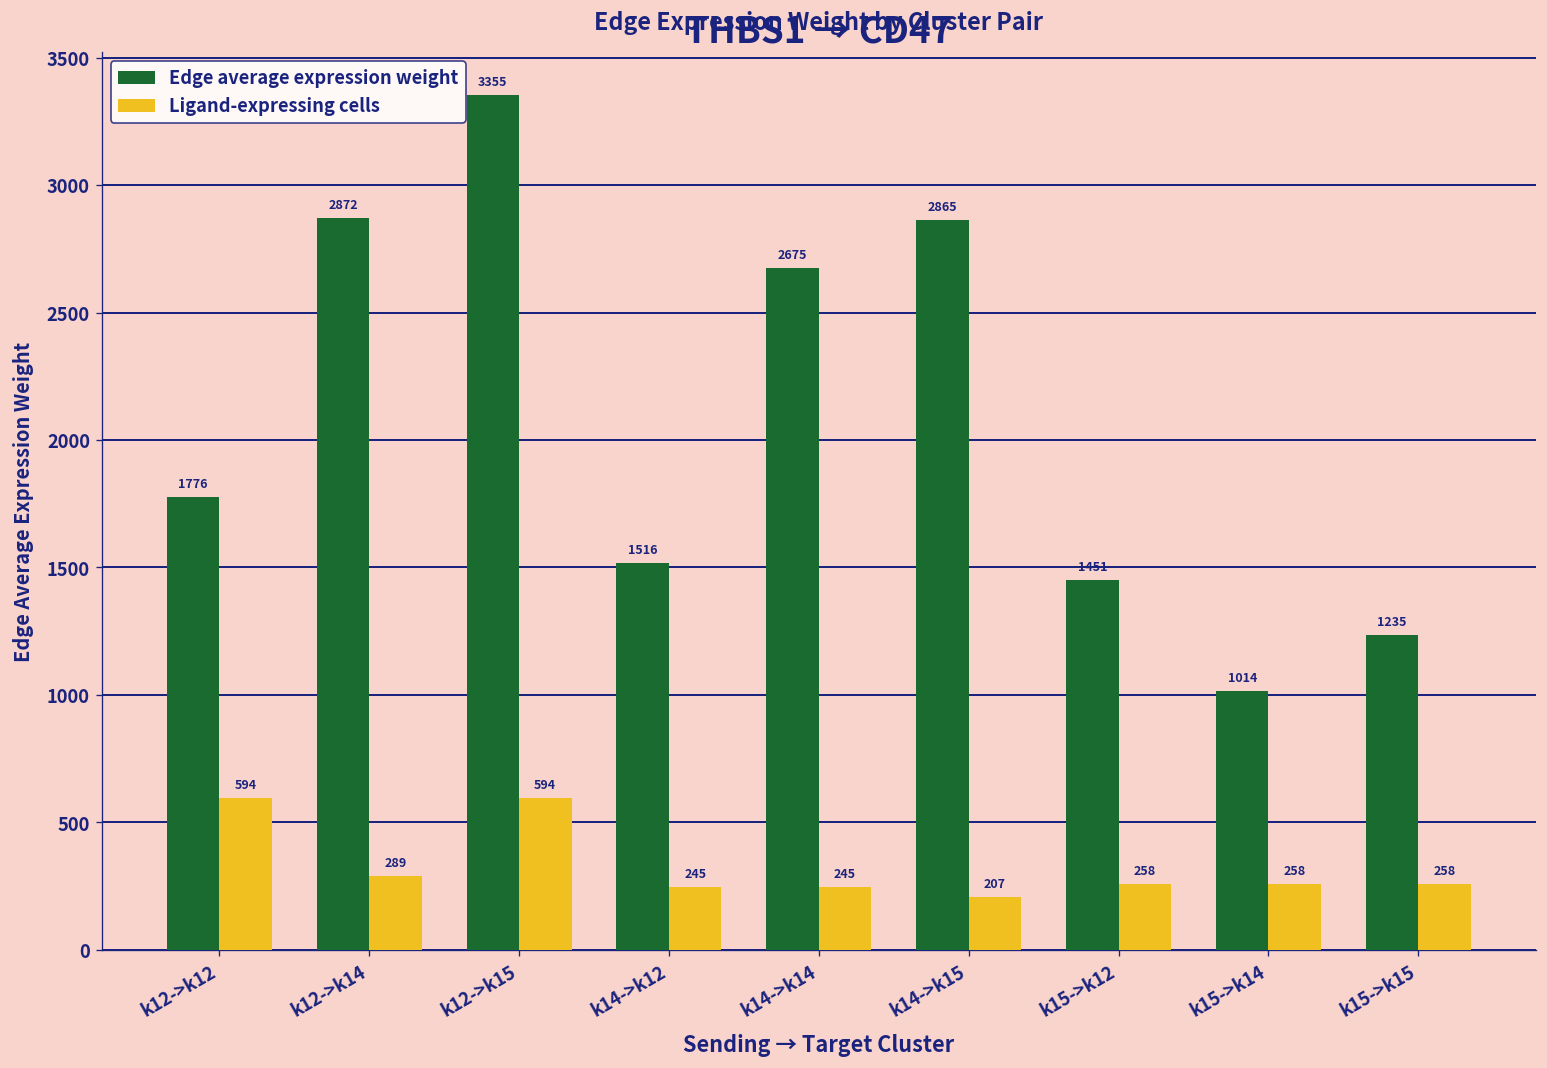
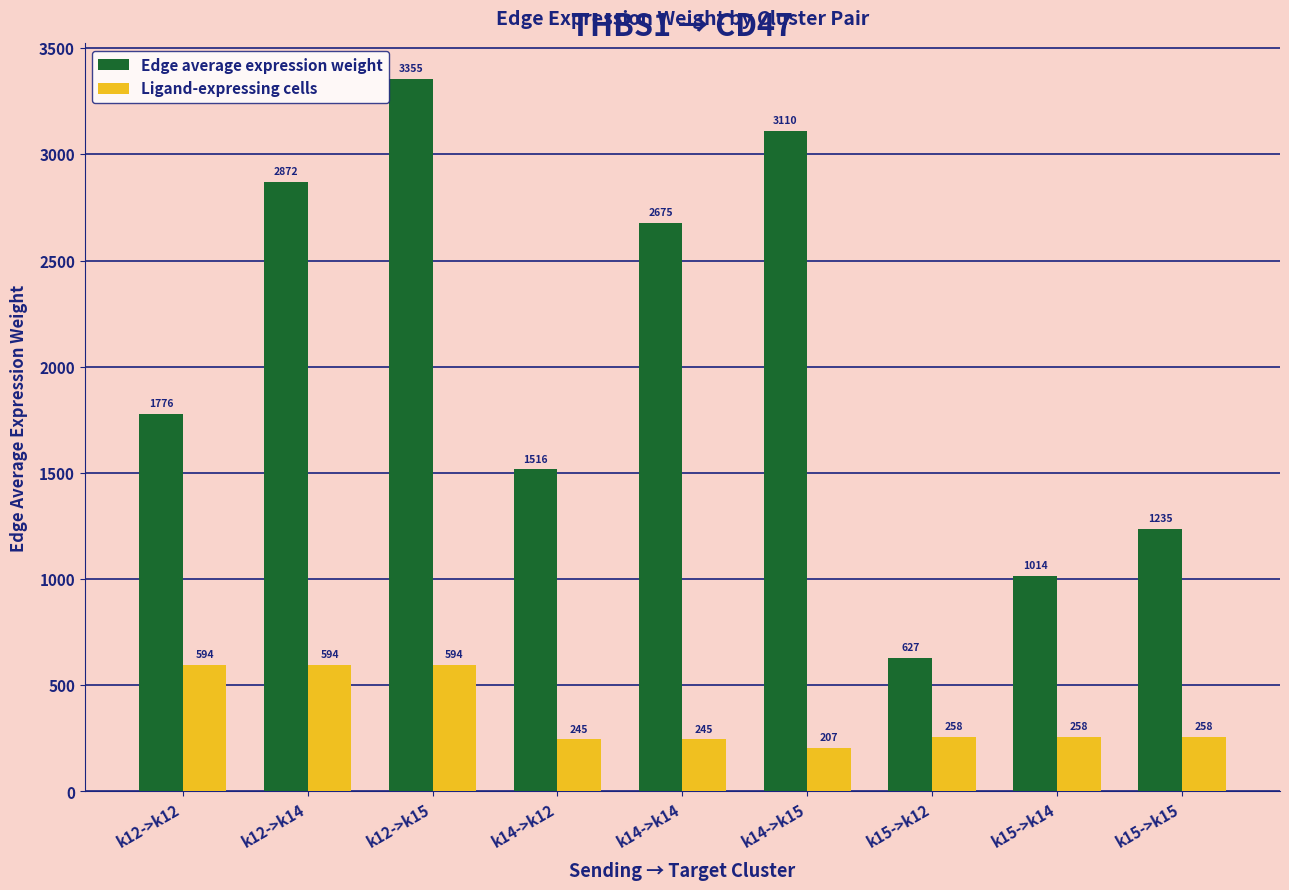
  {
    "Edge average expression weight": {
      "k12->k12": 1776,
      "k12->k14": 2872,
      "k12->k15": 3355,
      "k14->k12": 1516,
      "k14->k14": 2675,
-     "k14->k15": 2865,
-     "k15->k12": 1451,
+     "k14->k15": 3110,
+     "k15->k12": 627,
      "k15->k14": 1014,
      "k15->k15": 1235
    },
    "Ligand-expressing cells": {
      "k12->k12": 594,
-     "k12->k14": 289,
+     "k12->k14": 594,
      "k12->k15": 594,
      "k14->k12": 245,
      "k14->k14": 245,
      "k14->k15": 207,
      "k15->k12": 258,
      "k15->k14": 258,
      "k15->k15": 258
    }
  }
